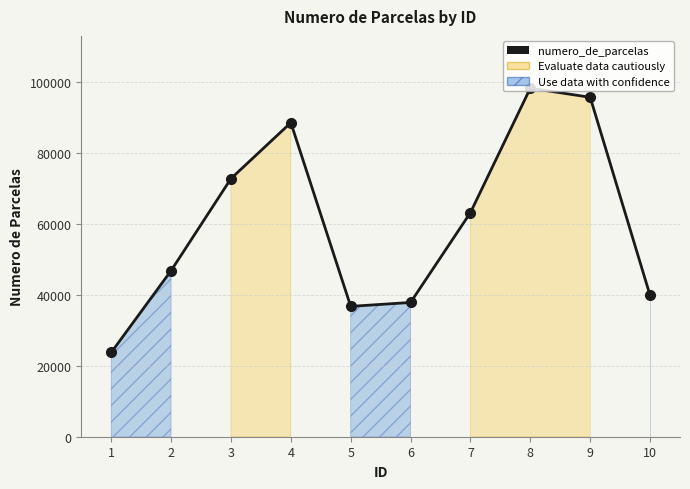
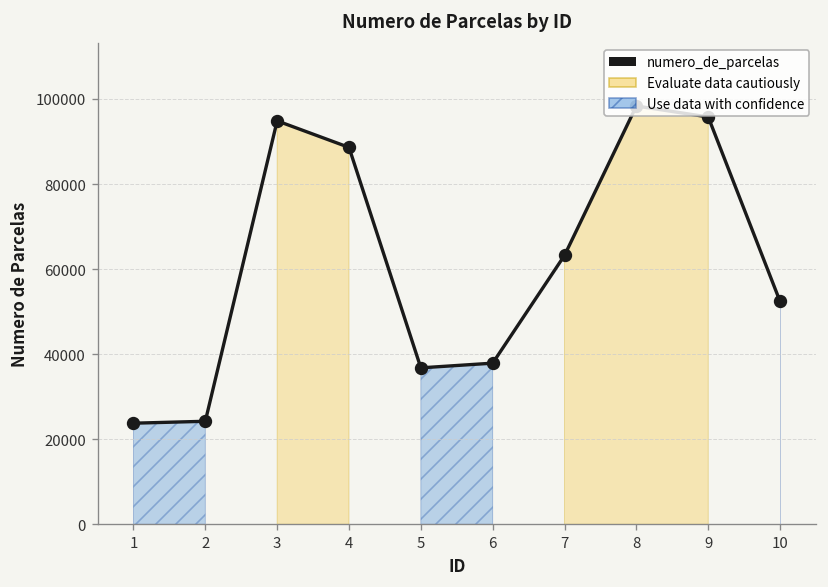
  {
    "1": 24000,
-   "2": 47000,
-   "3": 73000,
+   "2": 24000,
+   "3": 95000,
    "4": 89000,
    "5": 37000,
    "6": 38000,
    "7": 63000,
    "9": 96000,
-   "10": 40000
+   "10": 52000
  }
